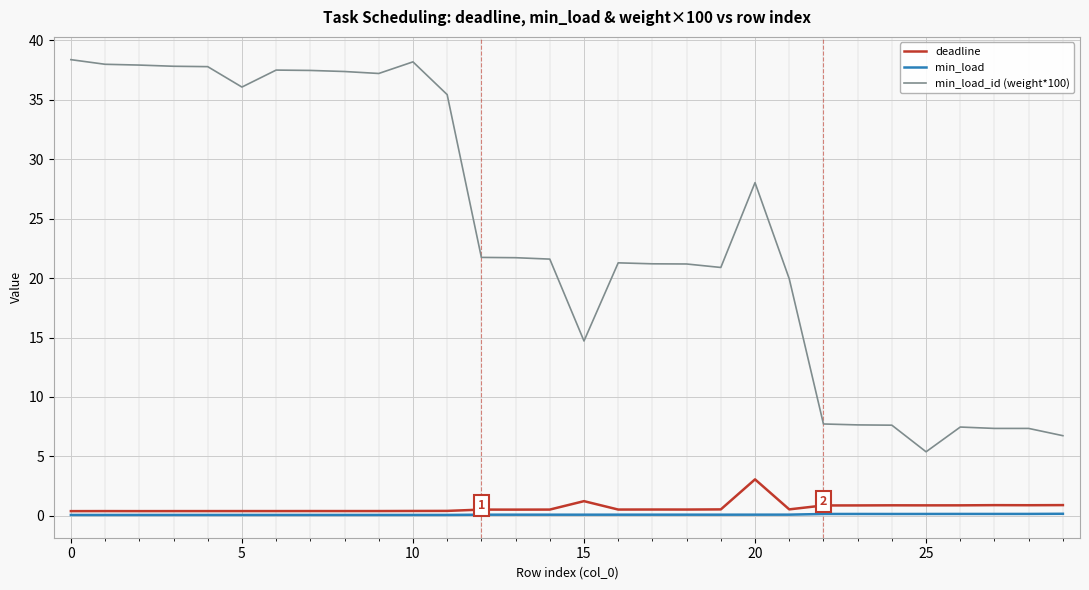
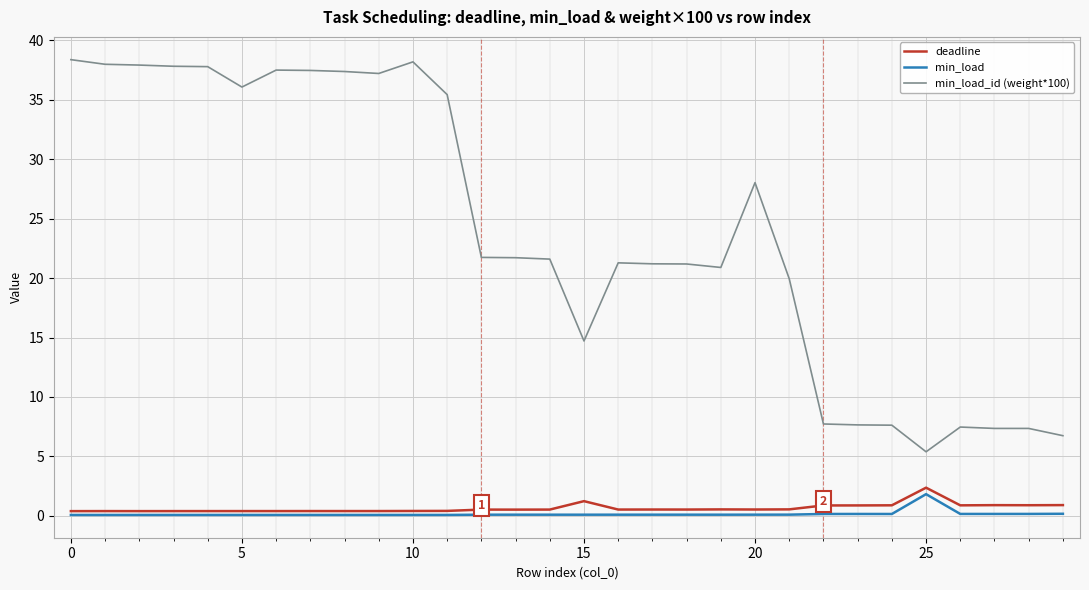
  {
    "deadline": {
      "0": 0.4,
      "5": 0.4,
      "10": 0.4,
      "15": 1.2,
-     "20": 3.1,
-     "25": 0.9
+     "20": 0.5,
+     "25": 2.4
    },
    "min_load": {
      "0": 0.1,
      "5": 0.1,
      "10": 0.1,
      "15": 0.1,
      "20": 0.1,
-     "25": 0.2
+     "25": 1.8
    },
    "min_load_id (weight*100)": {
      "0": 38.4,
      "5": 36.1,
      "10": 38.2,
      "15": 14.7,
      "20": 28.0,
      "25": 5.4
    }
  }
